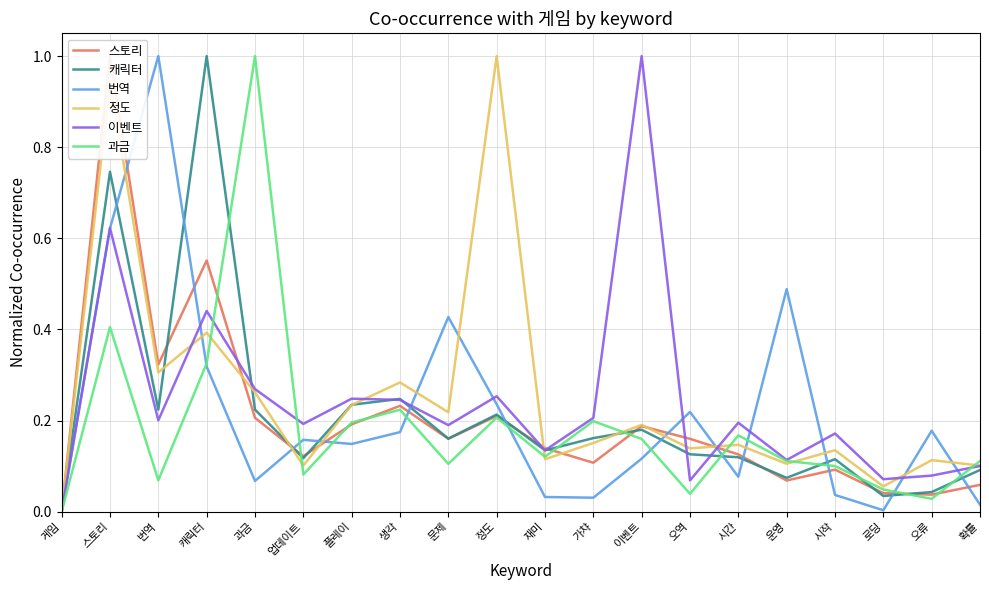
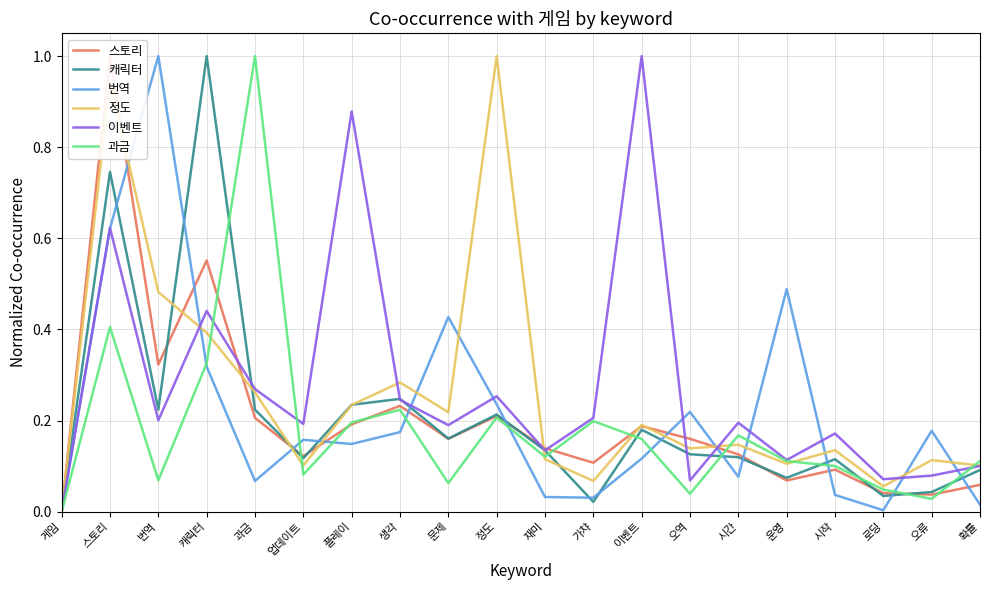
  {
    "스토리": {
      "번역": 0.32,
      "캐릭터": 0.55,
      "과금": 0.21,
      "생각": 0.23,
      "가챠": 0.11,
      "오역": 0.16,
      "시간": 0.13,
      "운영": 0.07,
      "시작": 0.09,
      "로딩": 0.04,
      "오류": 0.04,
      "확률": 0.06
    },
    "캐릭터": {
      "스토리": 0.75,
      "번역": 0.22,
      "캐릭터": 1.00,
      "과금": 0.22,
-     "가챠": 0.16,
+     "가챠": 0.02,
      "이벤트": 0.18,
      "오역": 0.13,
      "시간": 0.12,
      "운영": 0.07,
      "시작": 0.12,
      "로딩": 0.03,
      "오류": 0.04,
      "확률": 0.09
    },
    "번역": {
      "번역": 1.00,
      "캐릭터": 0.32,
      "과금": 0.07,
      "업데이트": 0.16,
      "플레이": 0.15,
      "생각": 0.17,
      "문제": 0.43,
      "정도": 0.24,
      "재미": 0.03,
      "가챠": 0.03,
      "이벤트": 0.12,
      "오역": 0.22,
      "시간": 0.08,
      "운영": 0.49,
      "시작": 0.04,
      "로딩": 0.00,
      "오류": 0.18,
      "확률": 0.02
    },
    "정도": {
-     "번역": 0.31,
+     "번역": 0.48,
      "캐릭터": 0.39,
      "과금": 0.26,
      "업데이트": 0.10,
      "생각": 0.28,
      "문제": 0.22,
      "정도": 1.00,
-     "가챠": 0.15,
+     "가챠": 0.07,
      "오역": 0.14,
      "시간": 0.15,
      "운영": 0.11,
      "시작": 0.13,
      "로딩": 0.06,
      "오류": 0.11
    },
    "이벤트": {
      "번역": 0.20,
      "캐릭터": 0.44,
      "과금": 0.27,
      "업데이트": 0.19,
-     "플레이": 0.25,
+     "플레이": 0.88,
      "문제": 0.19,
      "정도": 0.25,
      "가챠": 0.21,
      "이벤트": 1.00,
      "오역": 0.07,
      "시간": 0.20,
      "시작": 0.17,
      "로딩": 0.07,
      "오류": 0.08
    },
    "과금": {
      "스토리": 0.41,
      "번역": 0.07,
      "캐릭터": 0.33,
      "과금": 1.00,
      "업데이트": 0.08,
      "생각": 0.22,
-     "문제": 0.10,
+     "문제": 0.06,
      "가챠": 0.20,
      "이벤트": 0.16,
      "오역": 0.04,
      "시간": 0.17,
      "시작": 0.10,
      "로딩": 0.05,
      "오류": 0.03,
      "확률": 0.11
    }
  }
